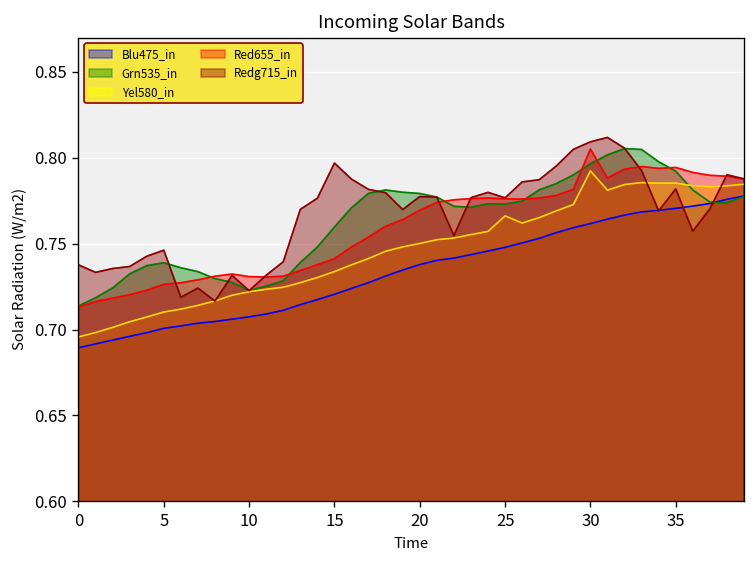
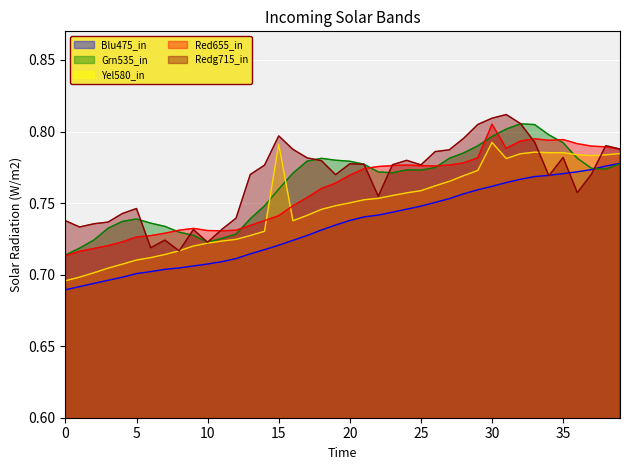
  {
    "Blu475_in": {
      "0": 0.689,
      "5": 0.701,
      "10": 0.707,
      "15": 0.721,
      "20": 0.738,
      "25": 0.748,
      "30": 0.762,
      "35": 0.771
    },
    "Grn535_in": {
      "5": 0.739,
      "15": 0.760,
      "25": 0.773,
      "30": 0.797,
      "35": 0.792
    },
    "Yel580_in": {
      "0": 0.696,
      "5": 0.710,
-     "15": 0.734,
+     "15": 0.791,
      "20": 0.750,
-     "25": 0.766,
+     "25": 0.759,
      "30": 0.792,
      "35": 0.785
    },
    "Red655_in": {
      "5": 0.726,
      "10": 0.731,
      "15": 0.741,
      "20": 0.769,
      "30": 0.805,
      "35": 0.794
    },
    "Redg715_in": {
      "0": 0.738,
      "5": 0.746,
      "15": 0.797,
      "30": 0.809,
      "35": 0.782
    }
  }
